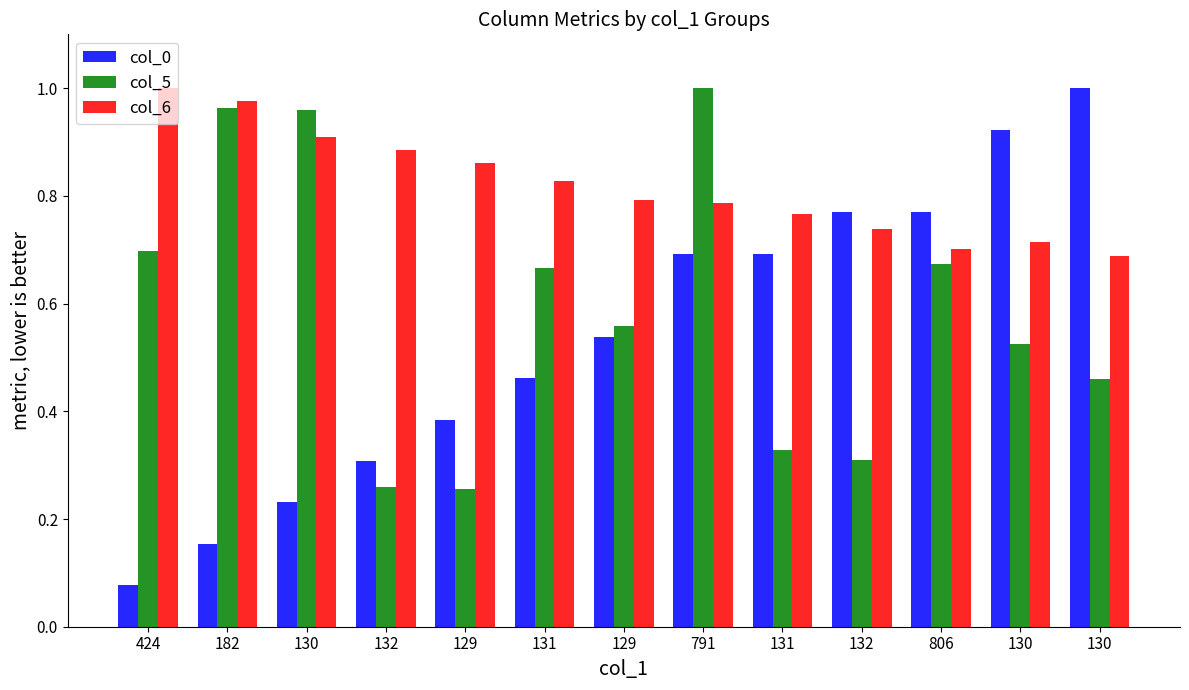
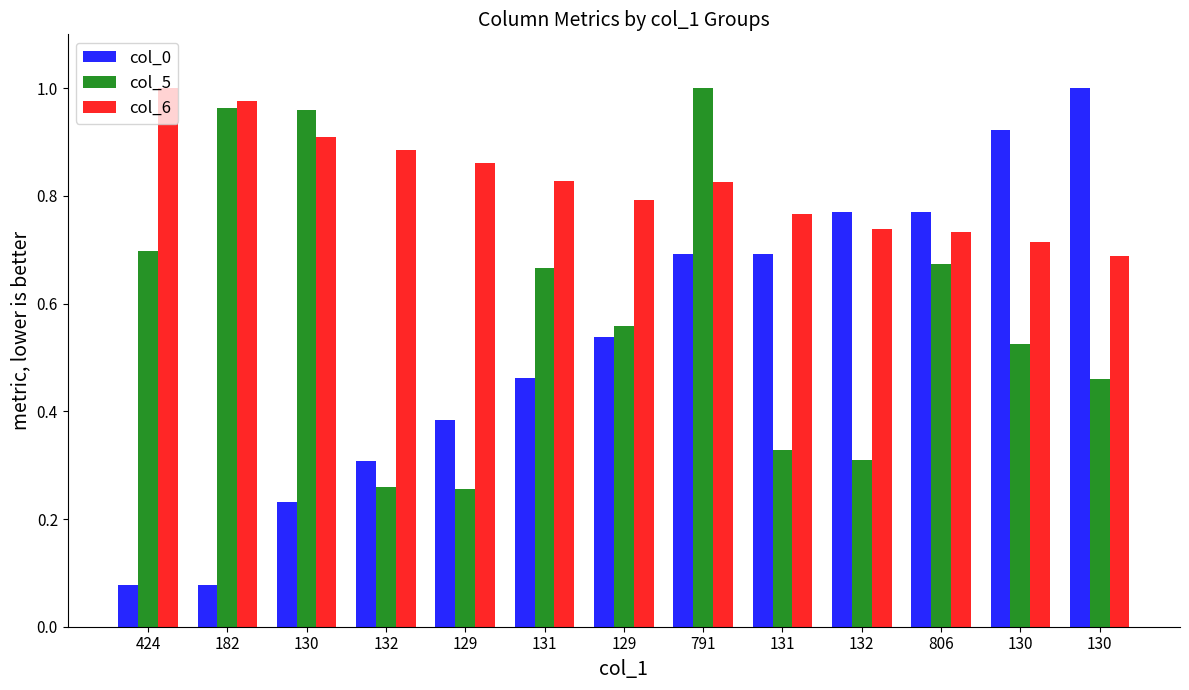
  {
    "col_0": {
      "424": 0.08,
-     "182": 0.15,
+     "182": 0.08,
      "791": 0.69,
      "806": 0.77
    },
    "col_5": {
      "424": 0.70,
      "182": 0.96,
      "791": 1.00,
      "806": 0.67
    },
    "col_6": {
      "182": 0.98,
-     "791": 0.79,
-     "806": 0.70
+     "791": 0.83,
+     "806": 0.73
    }
  }
